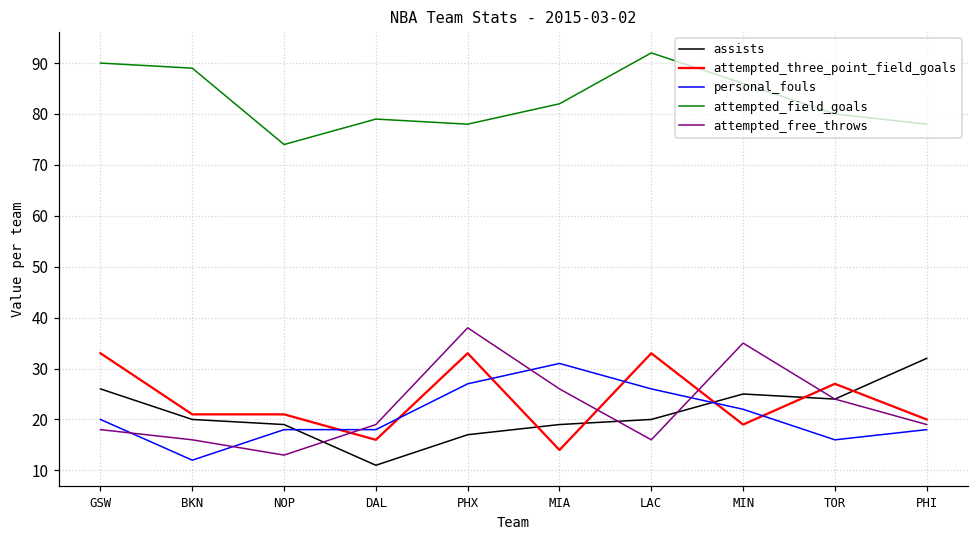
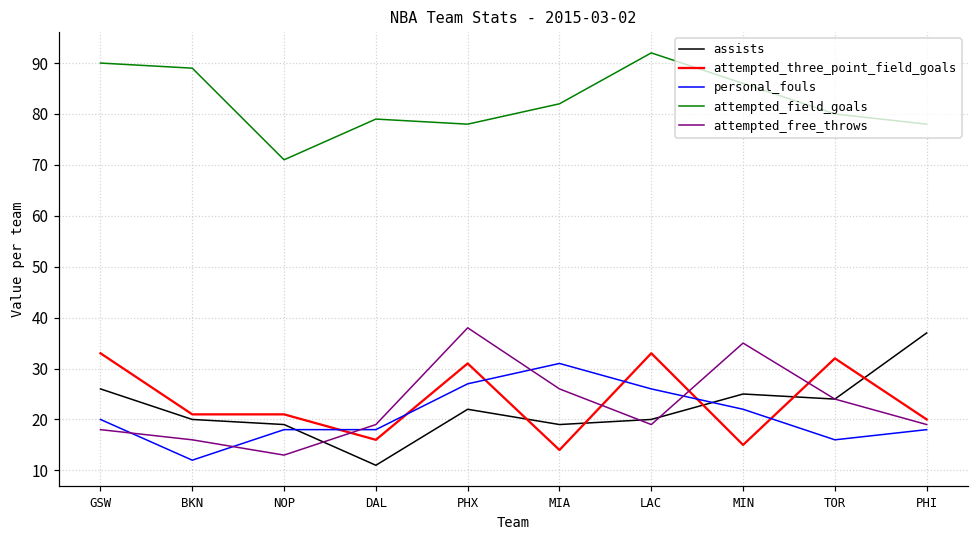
  {
    "assists": {
      "GSW": 26,
      "BKN": 20,
      "NOP": 19,
      "DAL": 11,
-     "PHX": 17,
+     "PHX": 22,
      "MIA": 19,
      "LAC": 20,
      "MIN": 25,
-     "PHI": 32
+     "PHI": 37
    },
    "attempted_three_point_field_goals": {
      "GSW": 33,
      "BKN": 21,
      "NOP": 21,
      "DAL": 16,
-     "PHX": 33,
+     "PHX": 31,
      "MIA": 14,
      "LAC": 33,
-     "MIN": 19,
-     "TOR": 27,
+     "MIN": 15,
+     "TOR": 32,
      "PHI": 20
    },
    "personal_fouls": {
      "GSW": 20,
      "BKN": 12,
      "NOP": 18,
      "DAL": 18,
      "PHX": 27,
      "MIA": 31,
      "LAC": 26,
      "MIN": 22,
      "TOR": 16,
      "PHI": 18
    },
    "attempted_field_goals": {
      "GSW": 90,
      "BKN": 89,
-     "NOP": 74,
+     "NOP": 71,
      "DAL": 79,
      "PHX": 78,
      "MIA": 82,
      "LAC": 92
    },
    "attempted_free_throws": {
      "GSW": 18,
      "BKN": 16,
      "NOP": 13,
      "DAL": 19,
      "PHX": 38,
      "MIA": 26,
-     "LAC": 16,
+     "LAC": 19,
      "MIN": 35,
      "PHI": 19
    }
  }
